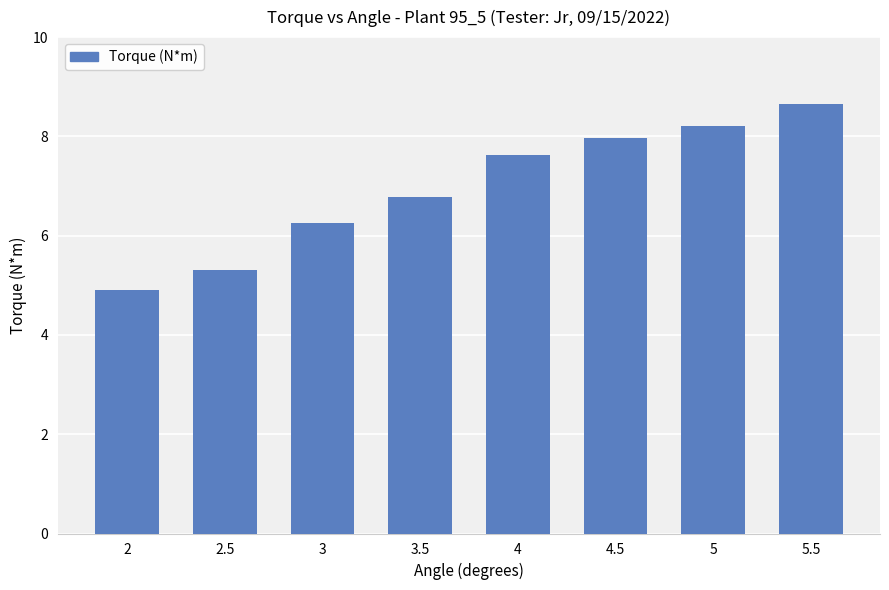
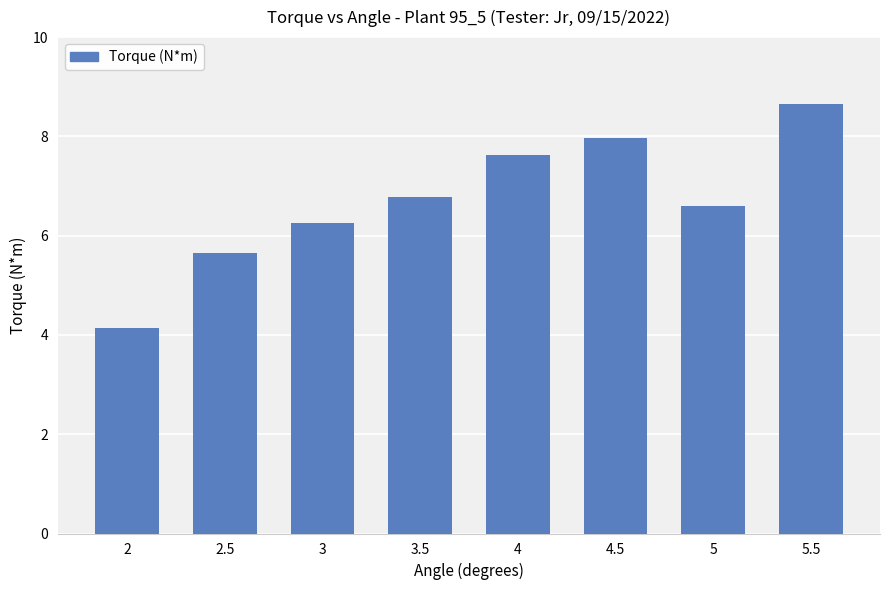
  {
-   "2": 4.9,
-   "2.5": 5.3,
+   "2": 4.1,
+   "2.5": 5.7,
    "3": 6.2,
    "3.5": 6.8,
    "4": 7.6,
    "4.5": 8.0,
-   "5": 8.2,
+   "5": 6.6,
    "5.5": 8.7
  }
